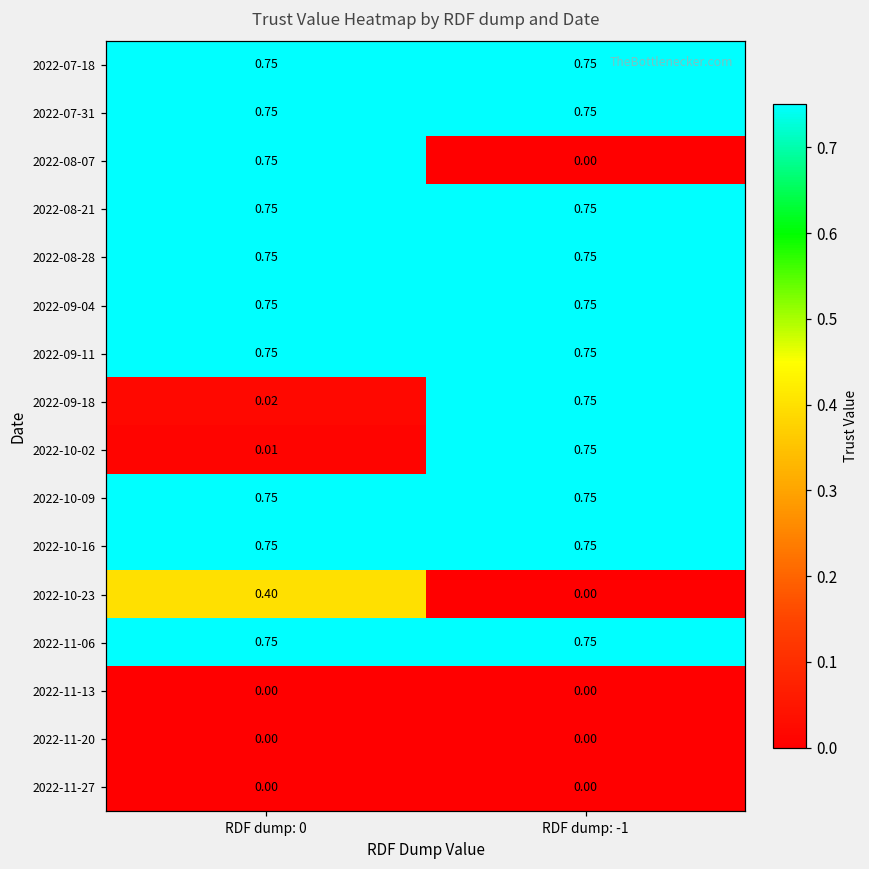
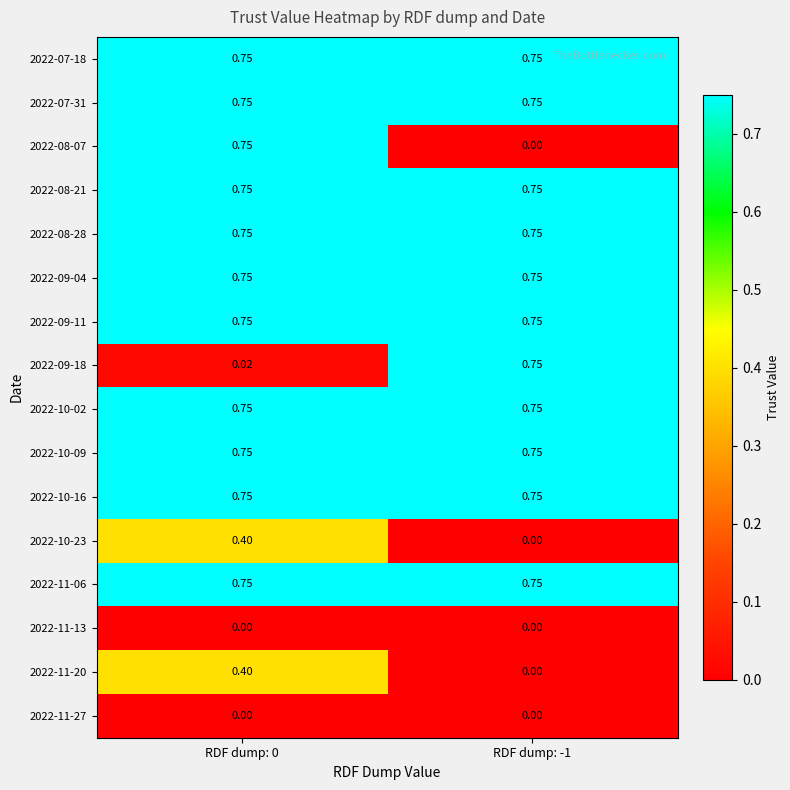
  {
    "2022-07-18": {
      "RDF dump: 0": 0.75
    },
    "2022-07-31": {
      "RDF dump: 0": 0.75,
      "RDF dump: -1": 0.75
    },
    "2022-08-07": {
      "RDF dump: 0": 0.75,
      "RDF dump: -1": 0.00
    },
    "2022-08-21": {
      "RDF dump: 0": 0.75,
      "RDF dump: -1": 0.75
    },
    "2022-08-28": {
      "RDF dump: 0": 0.75,
      "RDF dump: -1": 0.75
    },
    "2022-09-04": {
      "RDF dump: 0": 0.75,
      "RDF dump: -1": 0.75
    },
    "2022-09-11": {
      "RDF dump: 0": 0.75,
      "RDF dump: -1": 0.75
    },
    "2022-09-18": {
      "RDF dump: 0": 0.02,
      "RDF dump: -1": 0.75
    },
    "2022-10-02": {
-     "RDF dump: 0": 0.01,
+     "RDF dump: 0": 0.75,
      "RDF dump: -1": 0.75
    },
    "2022-10-09": {
      "RDF dump: 0": 0.75,
      "RDF dump: -1": 0.75
    },
    "2022-10-16": {
      "RDF dump: 0": 0.75,
      "RDF dump: -1": 0.75
    },
    "2022-10-23": {
      "RDF dump: 0": 0.40,
      "RDF dump: -1": 0.00
    },
    "2022-11-06": {
      "RDF dump: 0": 0.75,
      "RDF dump: -1": 0.75
    },
    "2022-11-13": {
      "RDF dump: 0": 0.00,
      "RDF dump: -1": 0.00
    },
    "2022-11-20": {
-     "RDF dump: 0": 0.00,
+     "RDF dump: 0": 0.40,
      "RDF dump: -1": 0.00
    },
    "2022-11-27": {
      "RDF dump: 0": 0.00,
      "RDF dump: -1": 0.00
    }
  }
